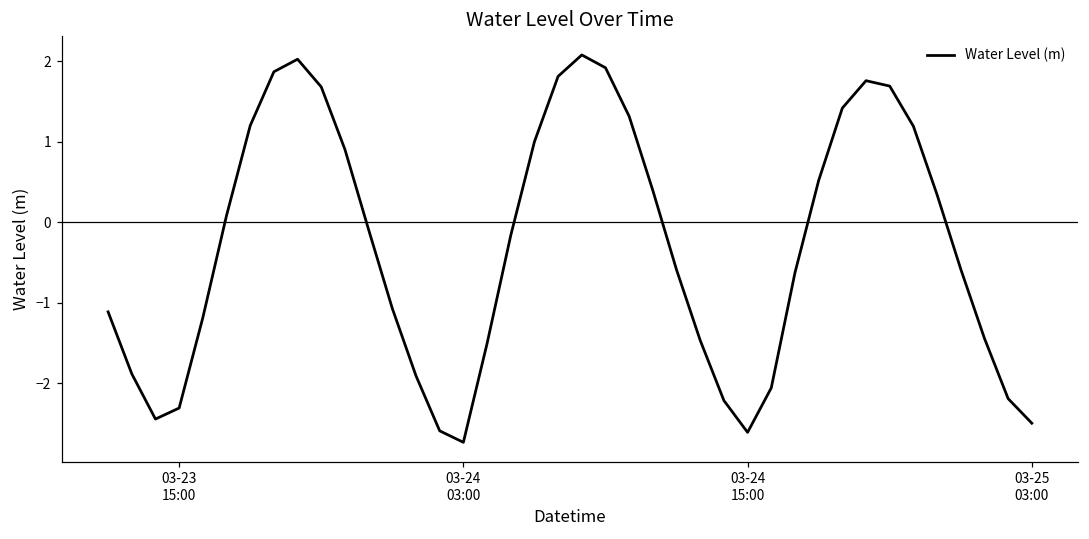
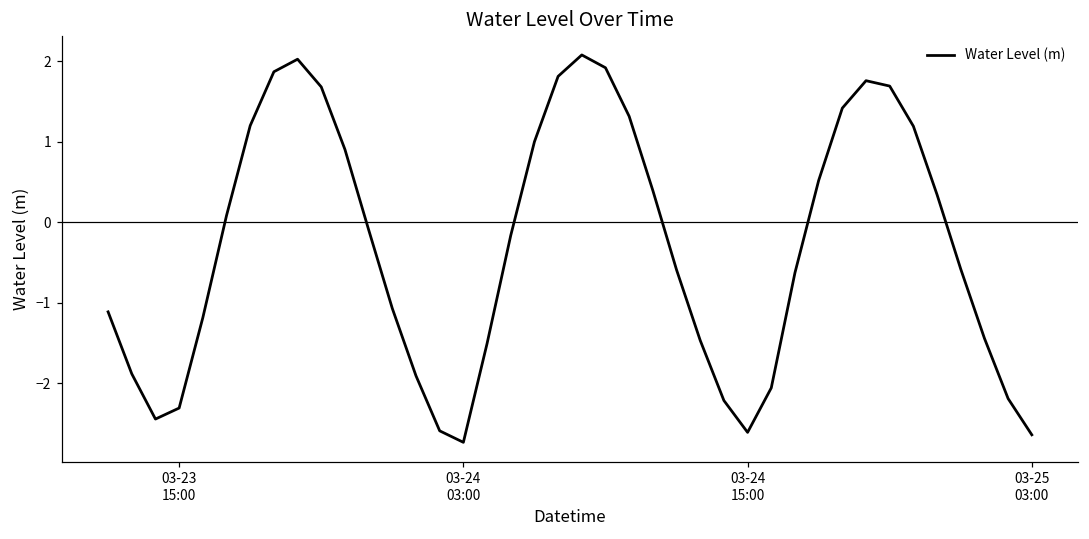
  {
    "03-23 15:00": -2.3,
    "03-24 03:00": -2.7,
    "03-24 15:00": -2.6,
-   "03-25 03:00": -2.5
+   "03-25 03:00": -2.6
  }
